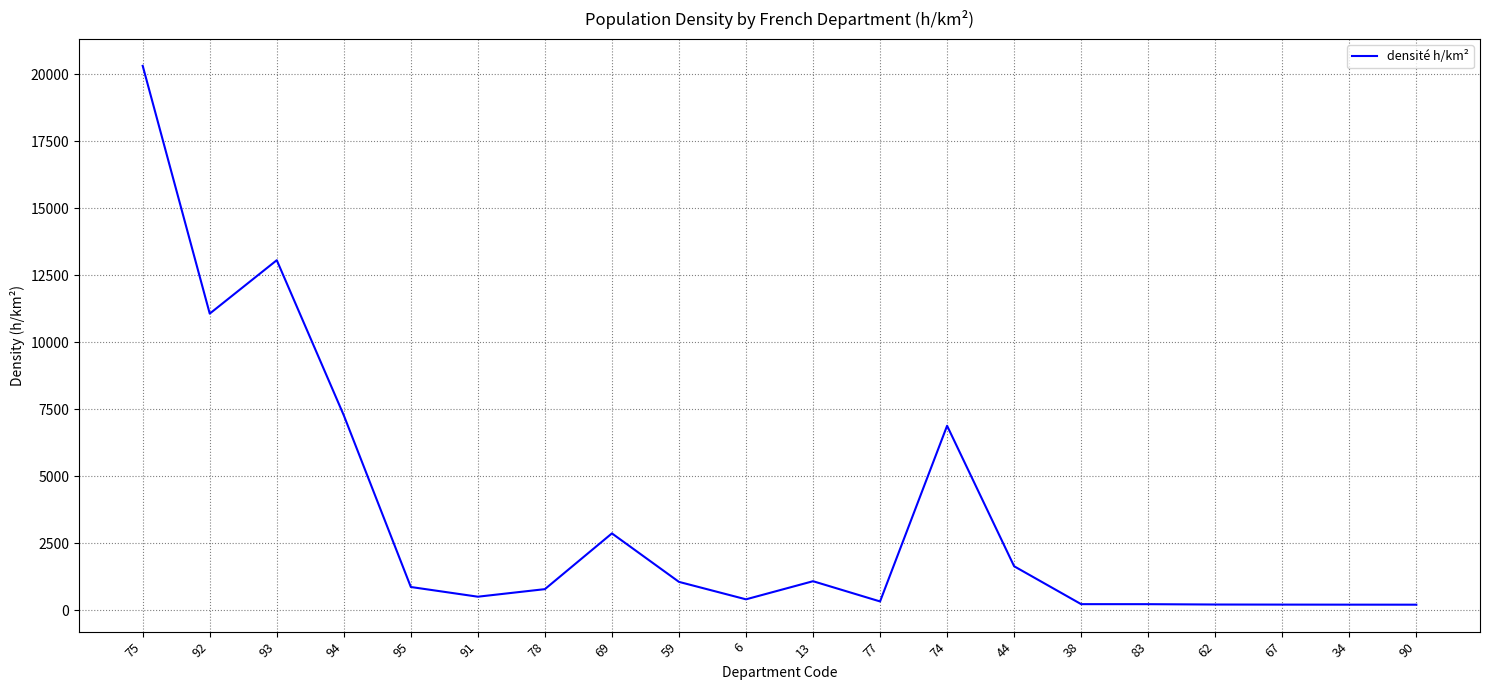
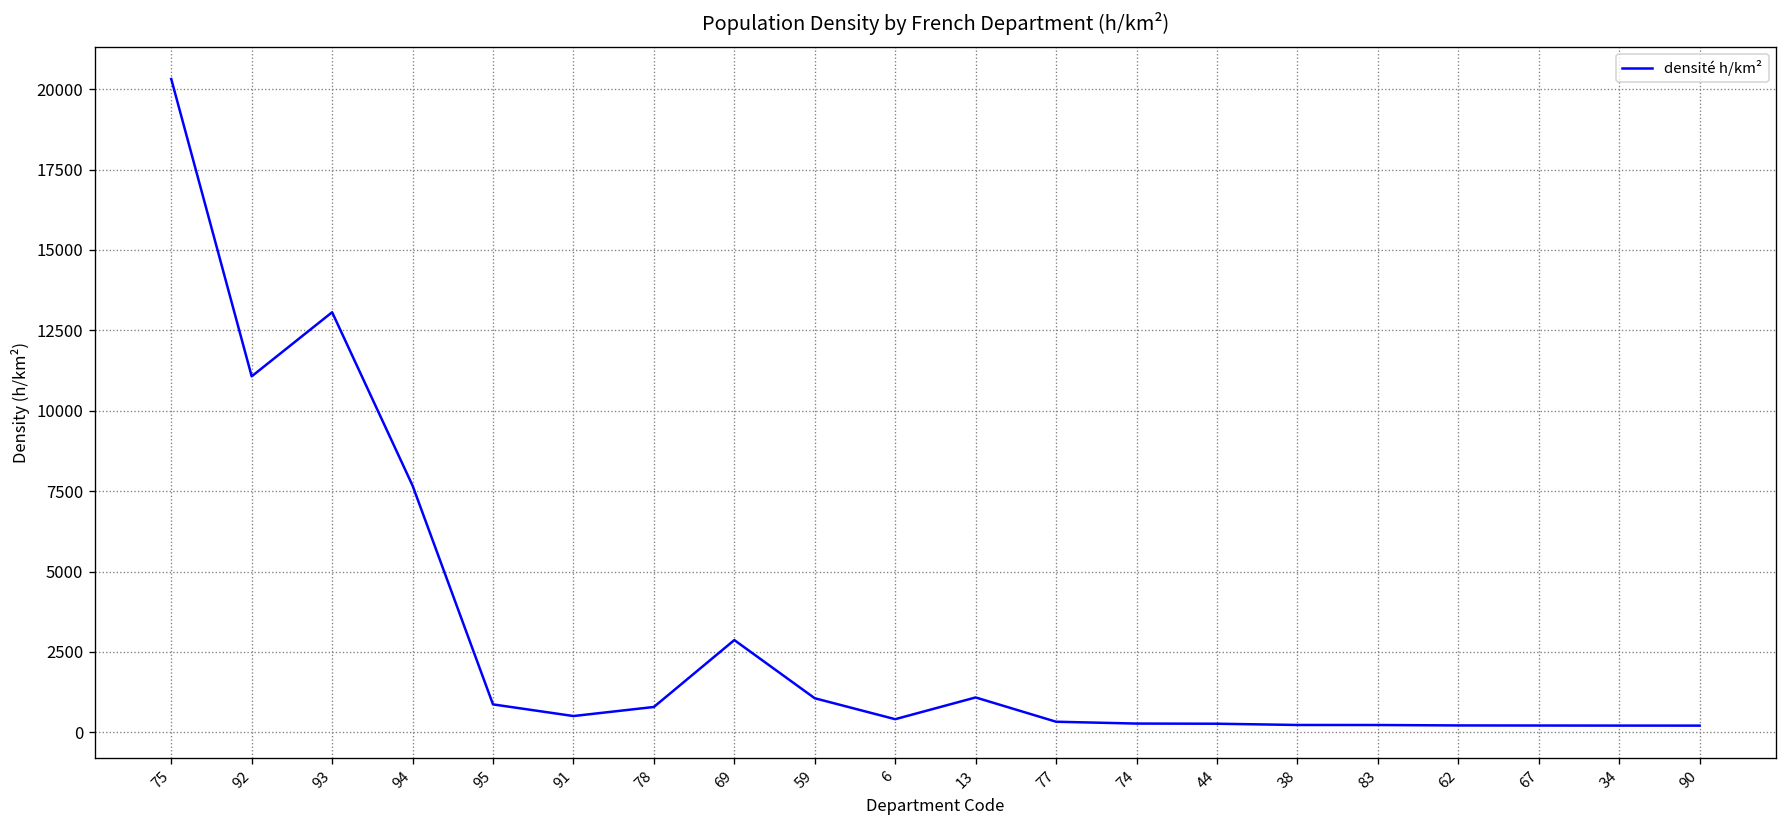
  {
    "75": 20300,
    "92": 11100,
    "93": 13100,
-   "94": 7300,
+   "94": 7700,
    "95": 900,
    "91": 500,
    "78": 800,
    "69": 2900,
    "59": 1100,
    "6": 400,
    "13": 1100,
    "77": 300,
-   "74": 6900,
-   "44": 1600,
+   "74": 300,
+   "44": 300,
    "38": 200,
    "83": 200,
    "62": 200,
    "67": 200,
    "34": 200,
    "90": 200
  }
